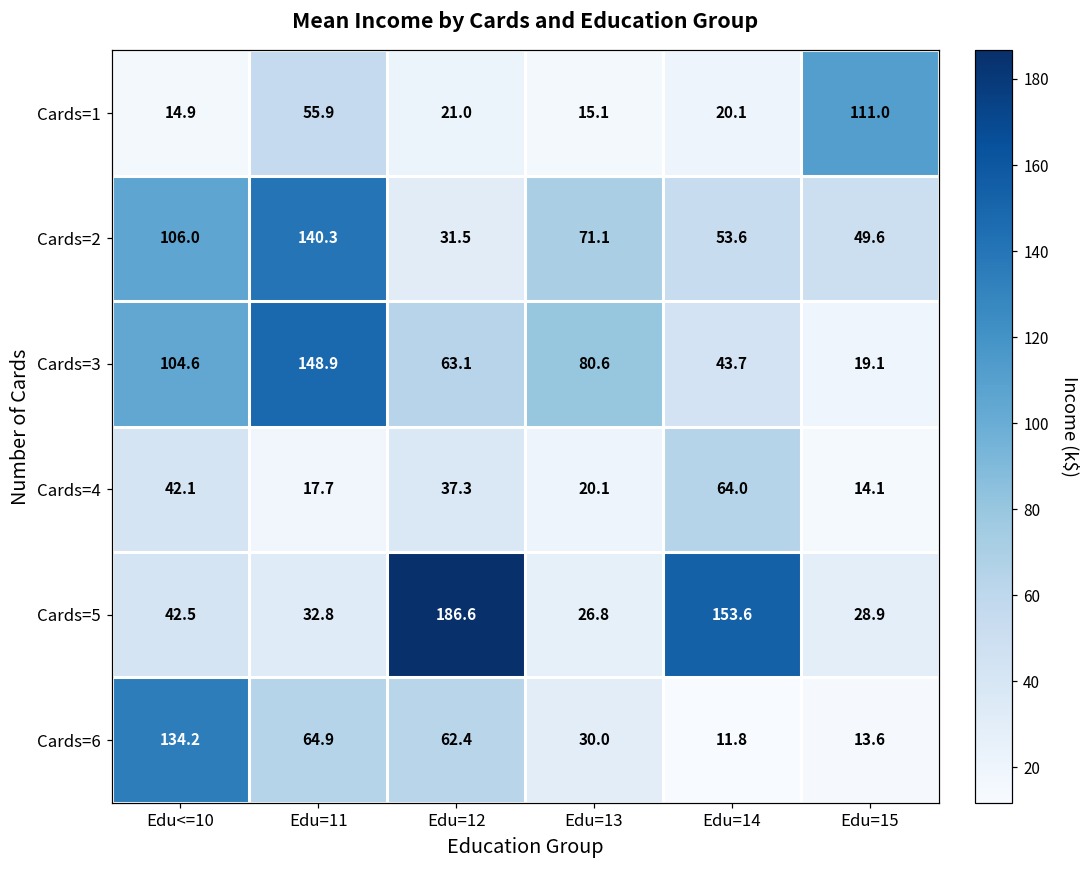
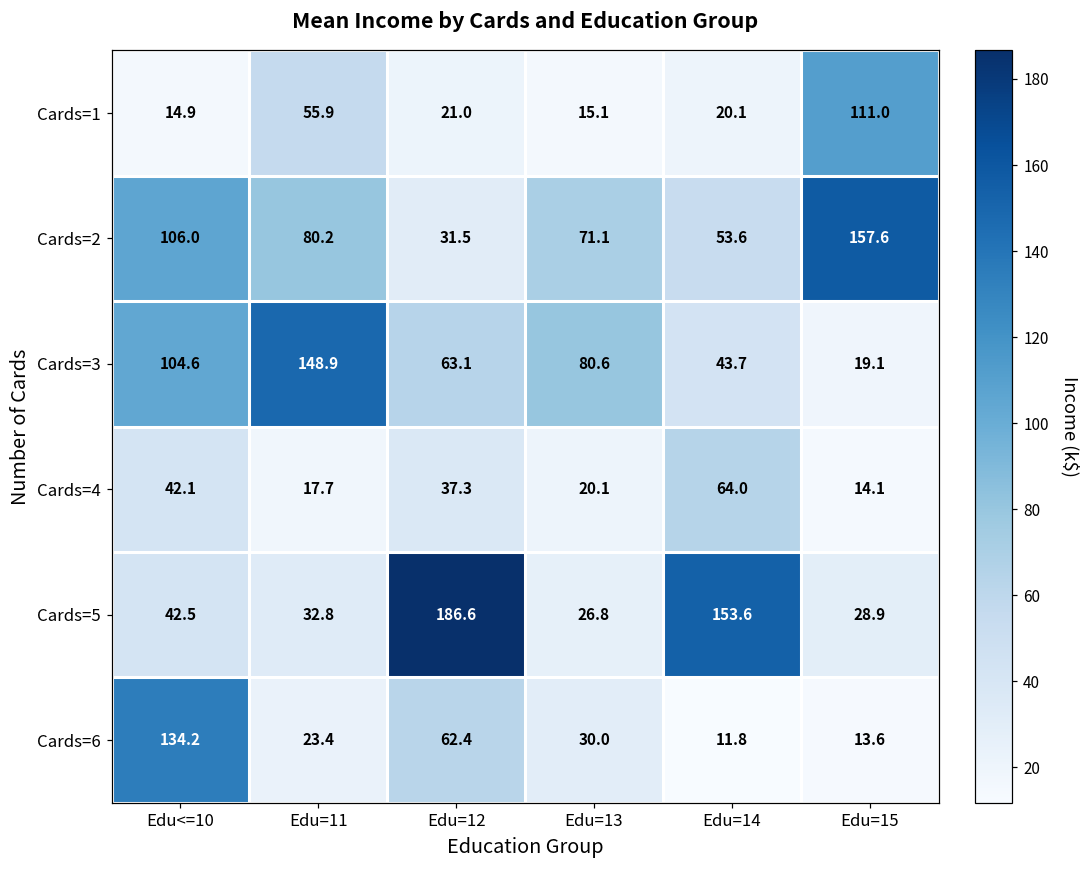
  {
    "Cards=1": {
      "Edu<=10": 14.9,
      "Edu=11": 55.9,
      "Edu=12": 21.0,
      "Edu=13": 15.1,
      "Edu=14": 20.1,
      "Edu=15": 111.0
    },
    "Cards=2": {
      "Edu<=10": 106.0,
-     "Edu=11": 140.3,
+     "Edu=11": 80.2,
      "Edu=12": 31.5,
      "Edu=13": 71.1,
      "Edu=14": 53.6,
-     "Edu=15": 49.6
+     "Edu=15": 157.6
    },
    "Cards=3": {
      "Edu<=10": 104.6,
      "Edu=11": 148.9,
      "Edu=12": 63.1,
      "Edu=13": 80.6,
      "Edu=14": 43.7,
      "Edu=15": 19.1
    },
    "Cards=4": {
      "Edu<=10": 42.1,
      "Edu=11": 17.7,
      "Edu=12": 37.3,
      "Edu=13": 20.1,
      "Edu=14": 64.0,
      "Edu=15": 14.1
    },
    "Cards=5": {
      "Edu<=10": 42.5,
      "Edu=11": 32.8,
      "Edu=12": 186.6,
      "Edu=13": 26.8,
      "Edu=14": 153.6,
      "Edu=15": 28.9
    },
    "Cards=6": {
      "Edu<=10": 134.2,
-     "Edu=11": 64.9,
+     "Edu=11": 23.4,
      "Edu=12": 62.4,
      "Edu=13": 30.0,
      "Edu=14": 11.8,
      "Edu=15": 13.6
    }
  }
